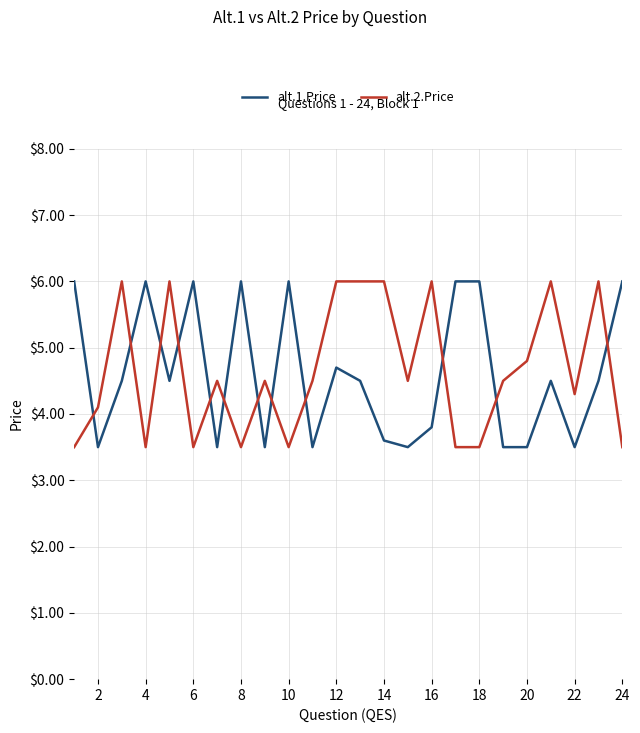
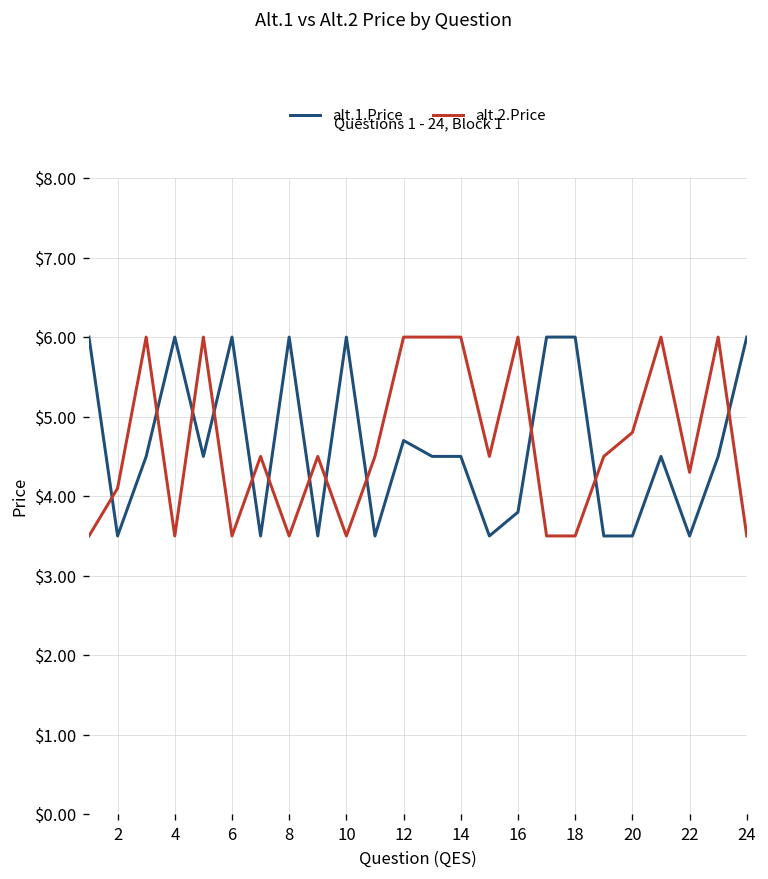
  {
    "alt.1.Price": {
      "2": "$3.5",
      "4": "$6.0",
      "6": "$6.0",
      "8": "$6.0",
      "10": "$6.0",
      "12": "$4.7",
-     "14": "$3.6",
+     "14": "$4.5",
      "16": "$3.8",
      "18": "$6.0",
      "20": "$3.5",
      "22": "$3.5",
      "24": "$6.0"
    },
    "alt.2.Price": {
      "2": "$4.1",
      "4": "$3.5",
      "6": "$3.5",
      "8": "$3.5",
      "10": "$3.5",
      "12": "$6.0",
      "14": "$6.0",
      "16": "$6.0",
      "18": "$3.5",
      "20": "$4.8",
      "22": "$4.3",
      "24": "$3.5"
    }
  }
